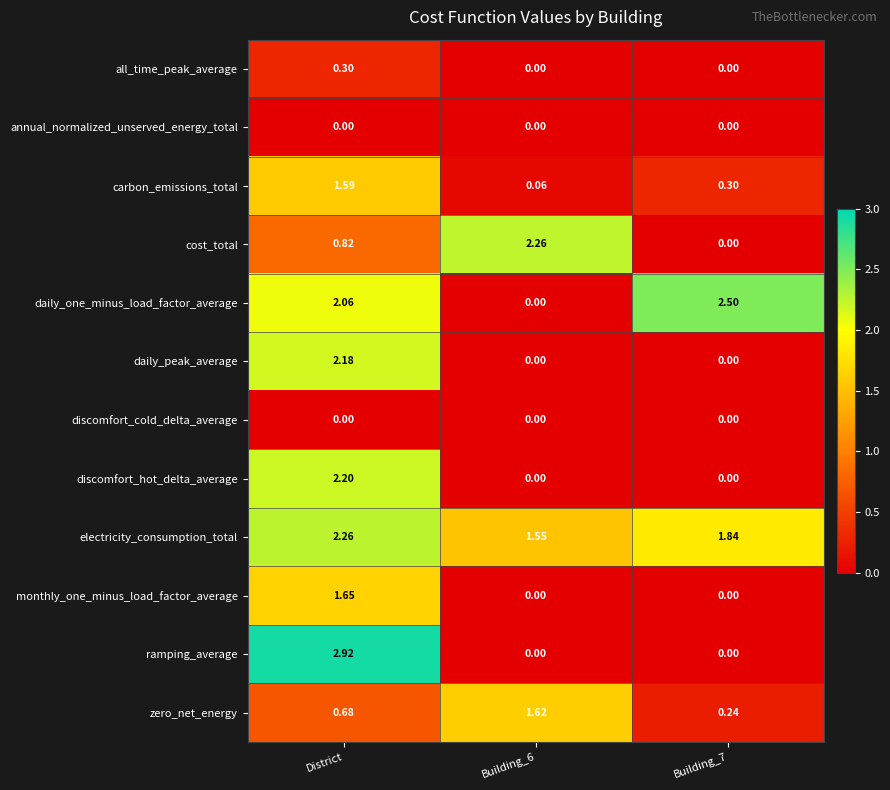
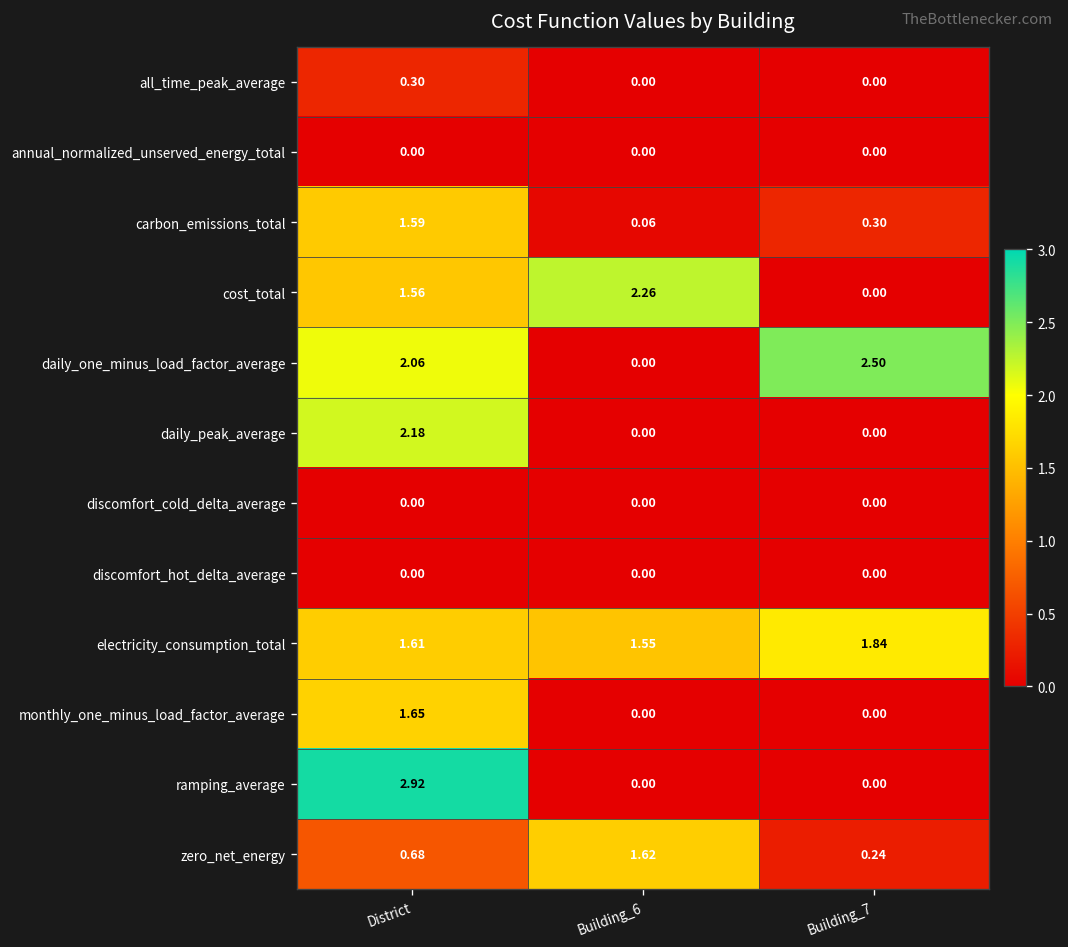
  {
    "all_time_peak_average": {
      "District": 0.30,
      "Building_6": 0.00,
      "Building_7": 0.00
    },
    "annual_normalized_unserved_energy_total": {
      "District": 0.00,
      "Building_6": 0.00,
      "Building_7": 0.00
    },
    "carbon_emissions_total": {
      "District": 1.59,
      "Building_6": 0.06,
      "Building_7": 0.30
    },
    "cost_total": {
-     "District": 0.82,
+     "District": 1.56,
      "Building_6": 2.26,
      "Building_7": 0.00
    },
    "daily_one_minus_load_factor_average": {
      "District": 2.06,
      "Building_6": 0.00,
      "Building_7": 2.50
    },
    "daily_peak_average": {
      "District": 2.18,
      "Building_6": 0.00,
      "Building_7": 0.00
    },
    "discomfort_cold_delta_average": {
      "District": 0.00,
      "Building_6": 0.00,
      "Building_7": 0.00
    },
    "discomfort_hot_delta_average": {
-     "District": 2.20,
+     "District": 0.00,
      "Building_6": 0.00,
      "Building_7": 0.00
    },
    "electricity_consumption_total": {
-     "District": 2.26,
+     "District": 1.61,
      "Building_6": 1.55,
      "Building_7": 1.84
    },
    "monthly_one_minus_load_factor_average": {
      "District": 1.65,
      "Building_6": 0.00,
      "Building_7": 0.00
    },
    "ramping_average": {
      "District": 2.92,
      "Building_6": 0.00,
      "Building_7": 0.00
    },
    "zero_net_energy": {
      "District": 0.68,
      "Building_6": 1.62,
      "Building_7": 0.24
    }
  }
